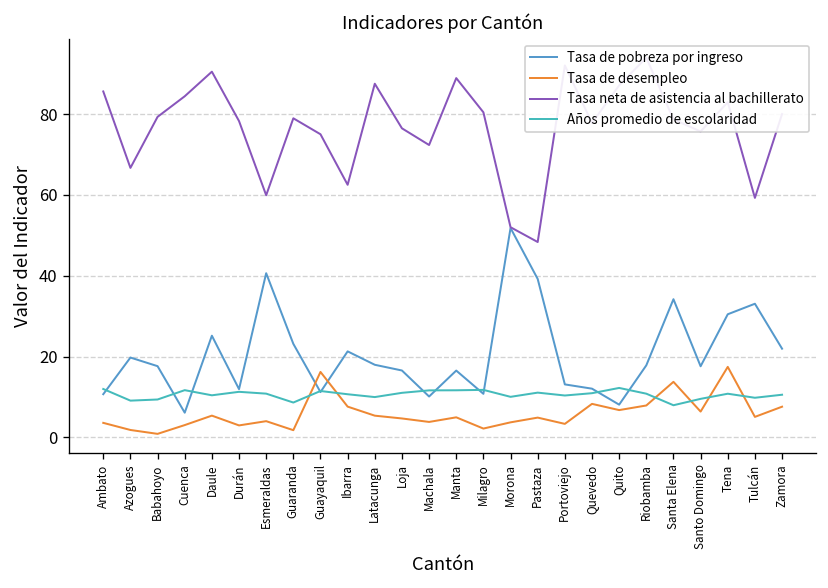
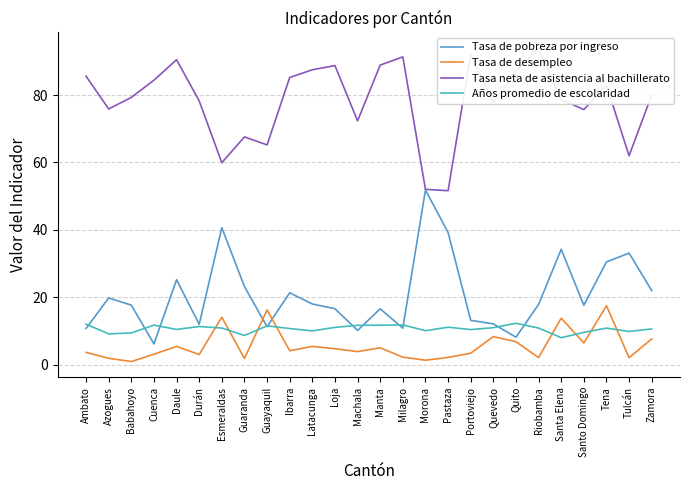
  {
    "Tasa de desempleo": {
      "Ambato": 4,
      "Azogues": 2,
      "Babahoyo": 1,
      "Cuenca": 3,
      "Daule": 5,
      "Durán": 3,
-     "Esmeraldas": 4,
+     "Esmeraldas": 14,
      "Guaranda": 2,
      "Guayaquil": 16,
-     "Ibarra": 8,
+     "Ibarra": 4,
      "Latacunga": 5,
      "Loja": 5,
      "Machala": 4,
      "Manta": 5,
      "Milagro": 2,
-     "Morona": 4,
-     "Pastaza": 5,
+     "Morona": 1,
+     "Pastaza": 2,
      "Portoviejo": 3,
      "Quevedo": 8,
      "Quito": 7,
-     "Riobamba": 8,
+     "Riobamba": 2,
      "Santa Elena": 14,
      "Santo Domingo": 6,
      "Tena": 17,
-     "Tulcán": 5,
+     "Tulcán": 2,
      "Zamora": 8
    },
    "Tasa neta de asistencia al bachillerato": {
      "Ambato": 86,
-     "Azogues": 67,
+     "Azogues": 76,
      "Babahoyo": 79,
      "Cuenca": 84,
      "Daule": 90,
      "Durán": 78,
      "Esmeraldas": 60,
-     "Guaranda": 79,
-     "Guayaquil": 75,
-     "Ibarra": 63,
+     "Guaranda": 68,
+     "Guayaquil": 65,
+     "Ibarra": 85,
      "Latacunga": 88,
-     "Loja": 76,
+     "Loja": 89,
      "Machala": 72,
      "Manta": 89,
-     "Milagro": 80,
-     "Pastaza": 48,
+     "Milagro": 91,
+     "Pastaza": 52,
      "Santo Domingo": 76,
-     "Tulcán": 59
+     "Tulcán": 62
    }
  }
